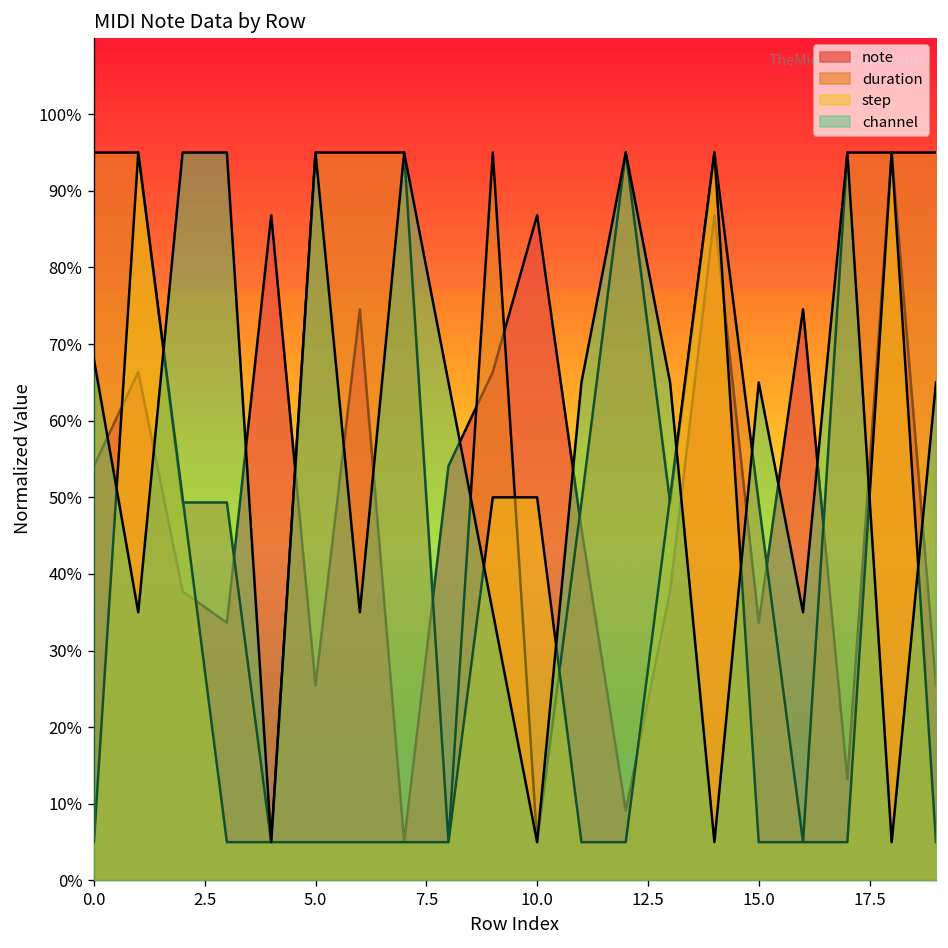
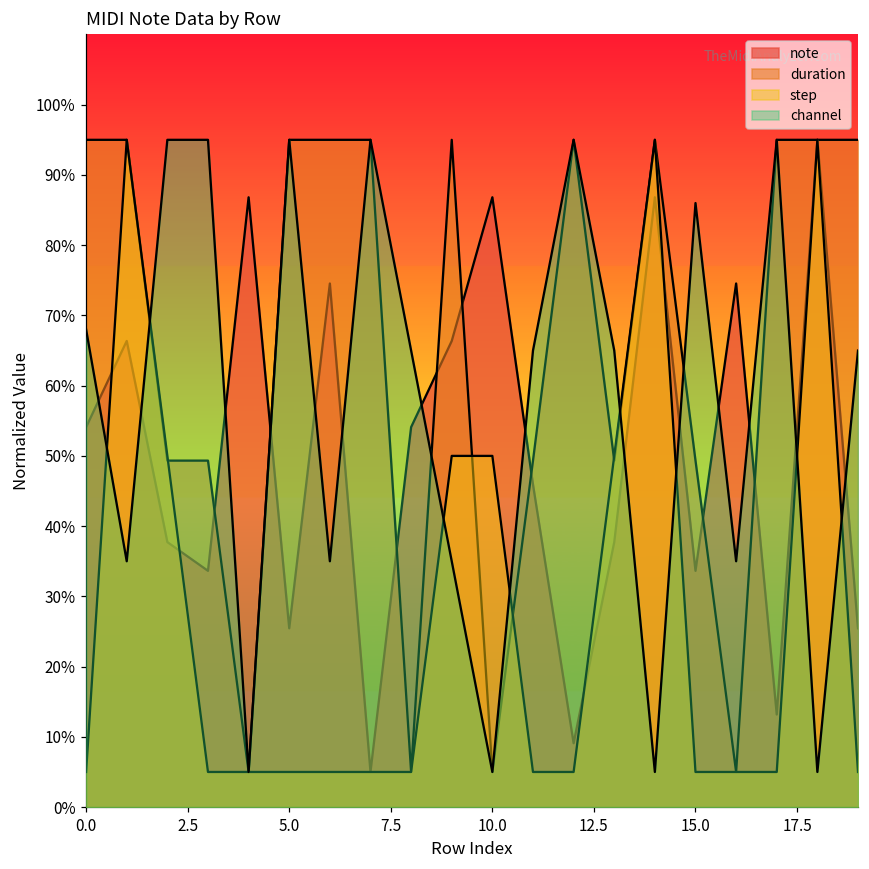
  {
    "channel": {
      "0.0": "68%",
-     "15.0": "65%"
+     "15.0": "86%"
    }
  }
